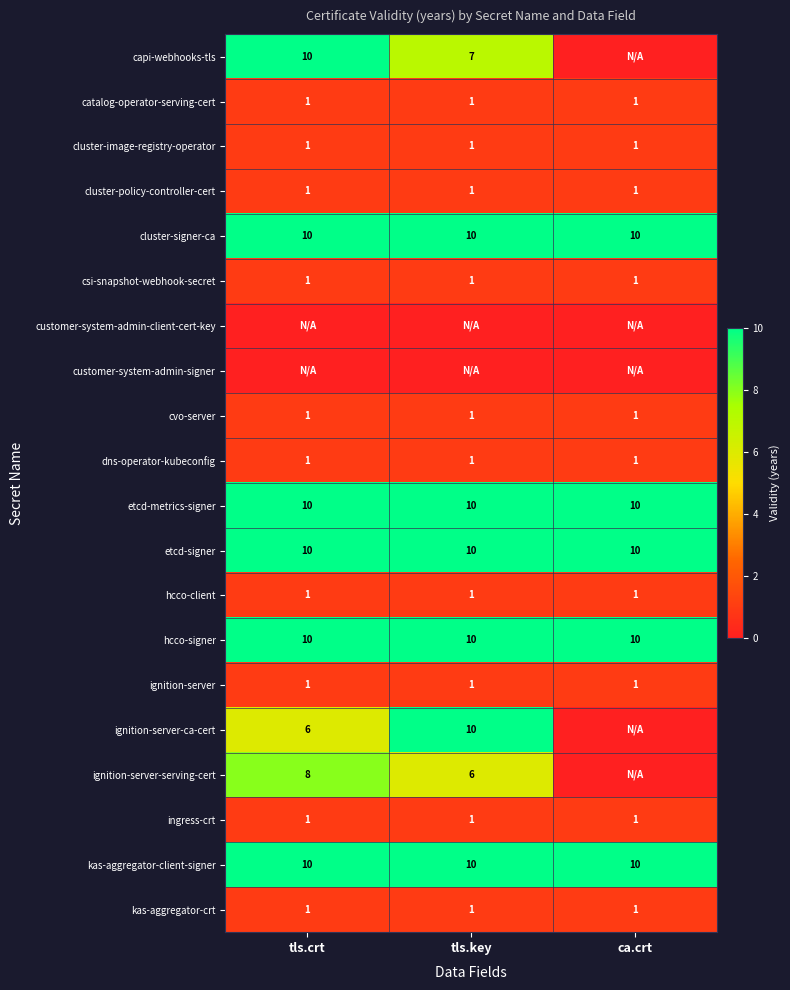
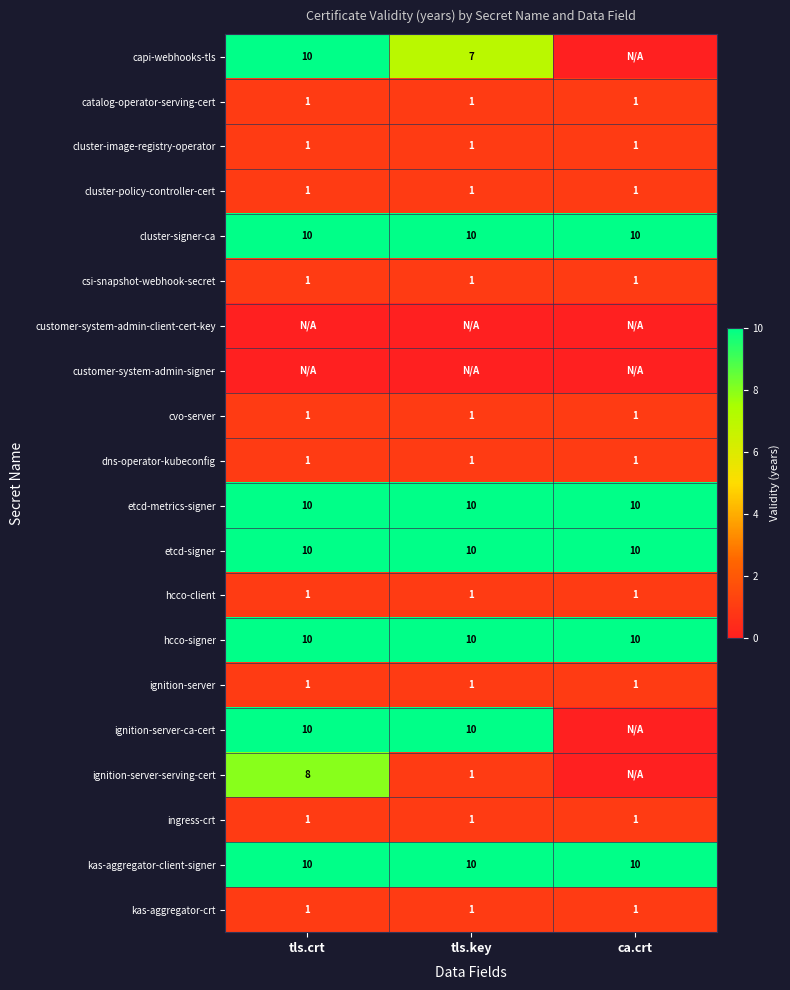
  {
    "capi-webhooks-tls": {
      "tls.crt": 10,
      "tls.key": 7
    },
    "catalog-operator-serving-cert": {
      "tls.crt": 1,
      "tls.key": 1,
      "ca.crt": 1
    },
    "cluster-image-registry-operator": {
      "tls.crt": 1,
      "tls.key": 1,
      "ca.crt": 1
    },
    "cluster-policy-controller-cert": {
      "tls.crt": 1,
      "tls.key": 1,
      "ca.crt": 1
    },
    "cluster-signer-ca": {
      "tls.crt": 10,
      "tls.key": 10,
      "ca.crt": 10
    },
    "csi-snapshot-webhook-secret": {
      "tls.crt": 1,
      "tls.key": 1,
      "ca.crt": 1
    },
    "cvo-server": {
      "tls.crt": 1,
      "tls.key": 1,
      "ca.crt": 1
    },
    "dns-operator-kubeconfig": {
      "tls.crt": 1,
      "tls.key": 1,
      "ca.crt": 1
    },
    "etcd-metrics-signer": {
      "tls.crt": 10,
      "tls.key": 10,
      "ca.crt": 10
    },
    "etcd-signer": {
      "tls.crt": 10,
      "tls.key": 10,
      "ca.crt": 10
    },
    "hcco-client": {
      "tls.crt": 1,
      "tls.key": 1,
      "ca.crt": 1
    },
    "hcco-signer": {
      "tls.crt": 10,
      "tls.key": 10,
      "ca.crt": 10
    },
    "ignition-server": {
      "tls.crt": 1,
      "tls.key": 1,
      "ca.crt": 1
    },
    "ignition-server-ca-cert": {
-     "tls.crt": 6,
+     "tls.crt": 10,
      "tls.key": 10
    },
    "ignition-server-serving-cert": {
      "tls.crt": 8,
-     "tls.key": 6
+     "tls.key": 1
    },
    "ingress-crt": {
      "tls.crt": 1,
      "tls.key": 1,
      "ca.crt": 1
    },
    "kas-aggregator-client-signer": {
      "tls.crt": 10,
      "tls.key": 10,
      "ca.crt": 10
    },
    "kas-aggregator-crt": {
      "tls.crt": 1,
      "tls.key": 1,
      "ca.crt": 1
    }
  }
